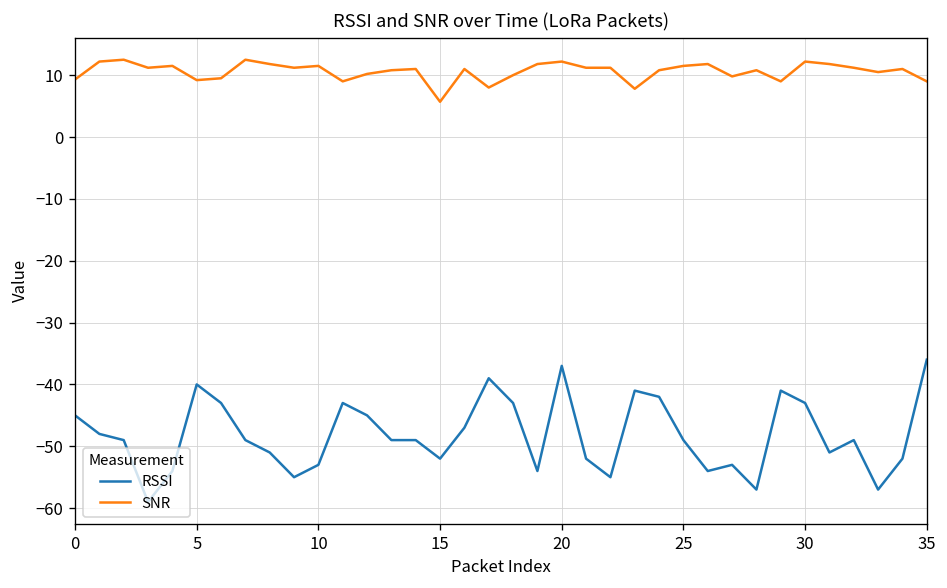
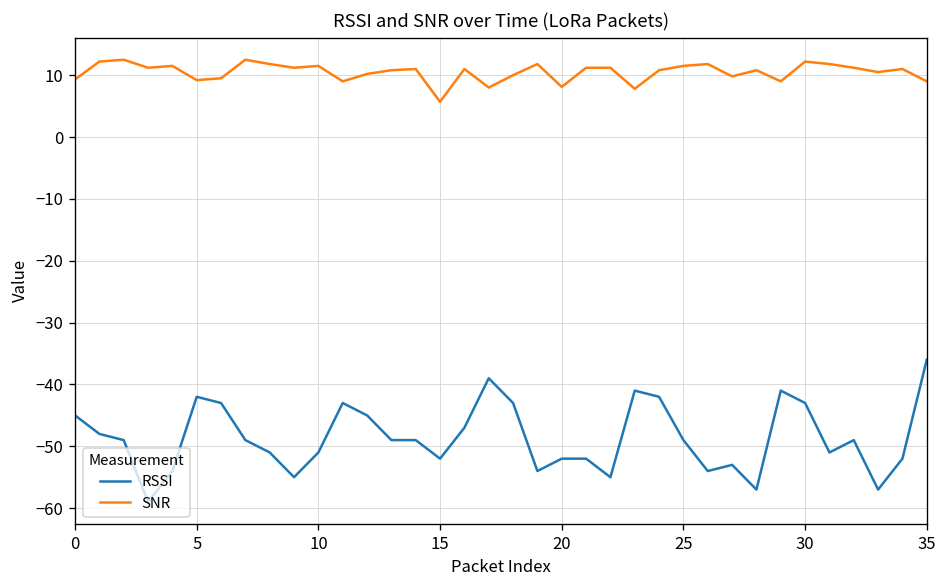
  {
    "RSSI": {
      "0": -45,
-     "5": -40,
-     "10": -53,
+     "5": -42,
+     "10": -51,
      "15": -52,
-     "20": -37,
+     "20": -52,
      "25": -49,
      "30": -43,
      "35": -36
    },
    "SNR": {
      "0": 9,
      "5": 9,
      "10": 12,
      "15": 6,
-     "20": 12,
+     "20": 8,
      "25": 12,
      "30": 12,
      "35": 9
    }
  }
